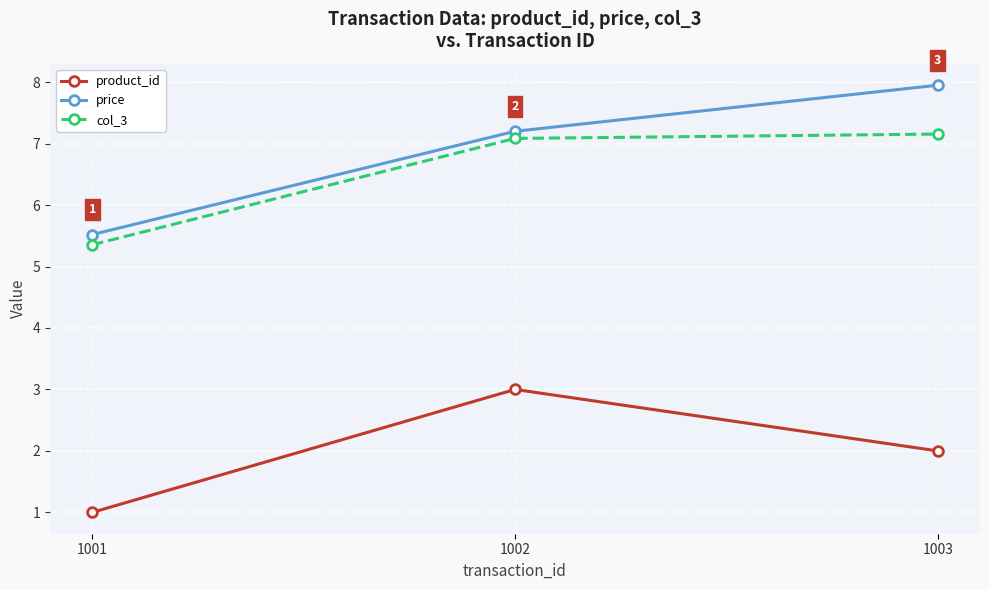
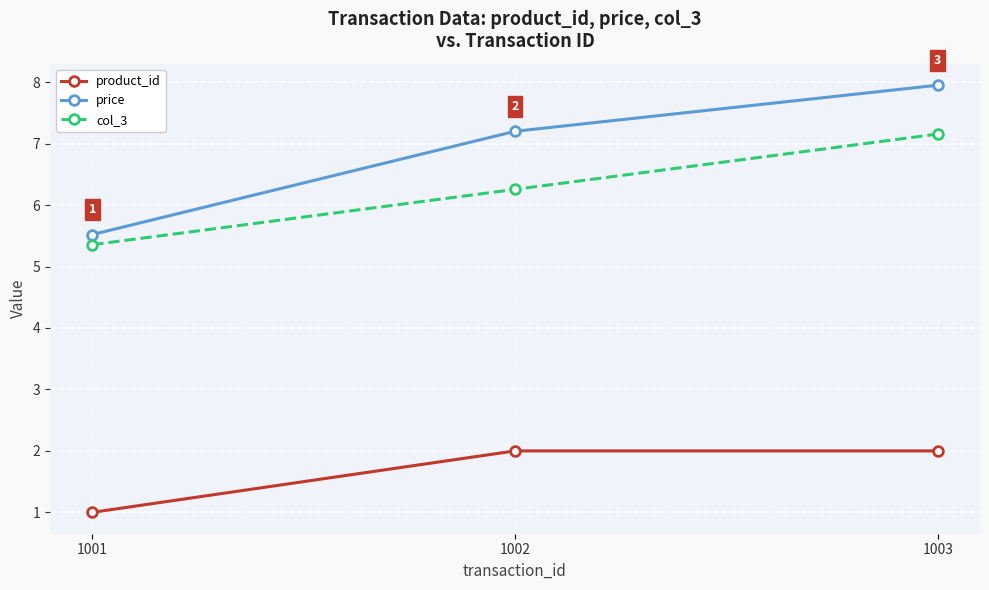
  {
    "product_id": {
      "1001": 1,
-     "1002": 3,
+     "1002": 2,
      "1003": 2
    },
    "col_3": {
      "1001": 5.4,
-     "1002": 7.1,
+     "1002": 6.3,
      "1003": 7.2
    }
  }
